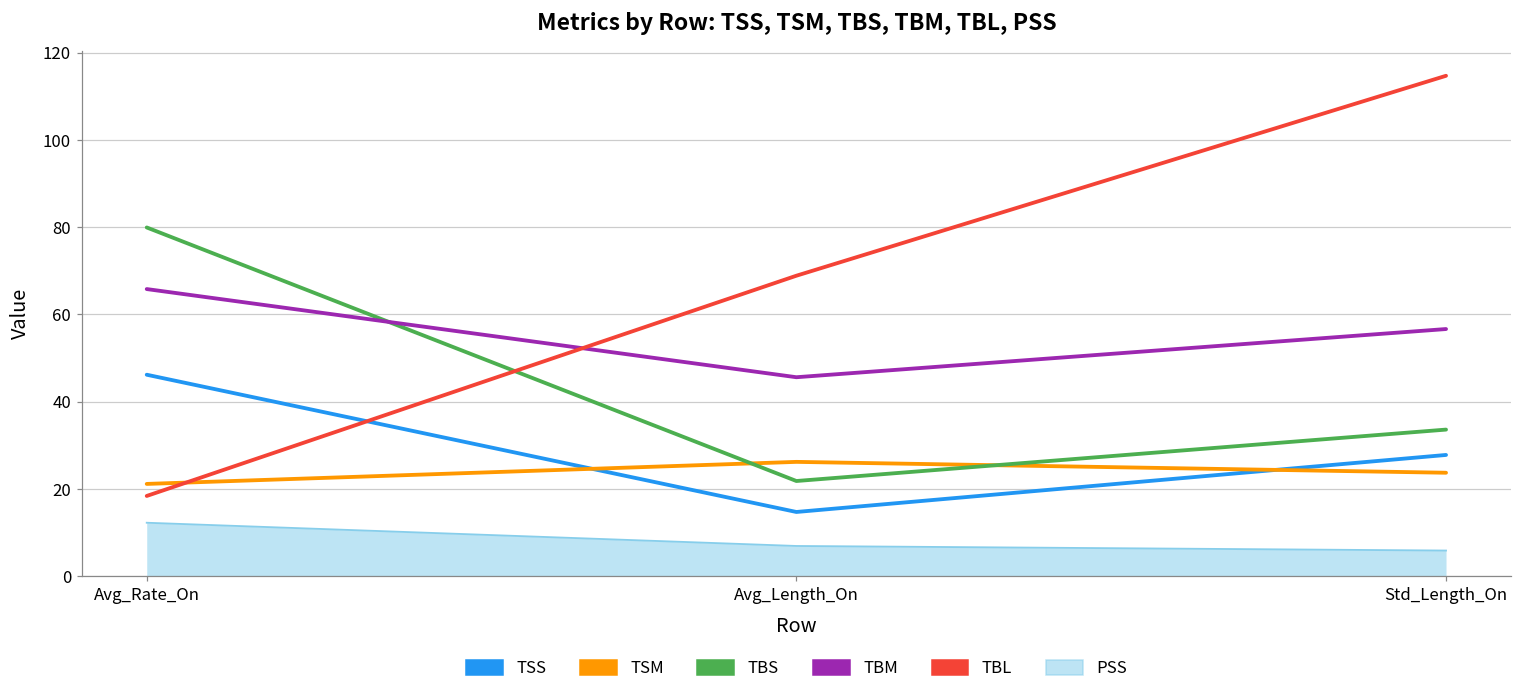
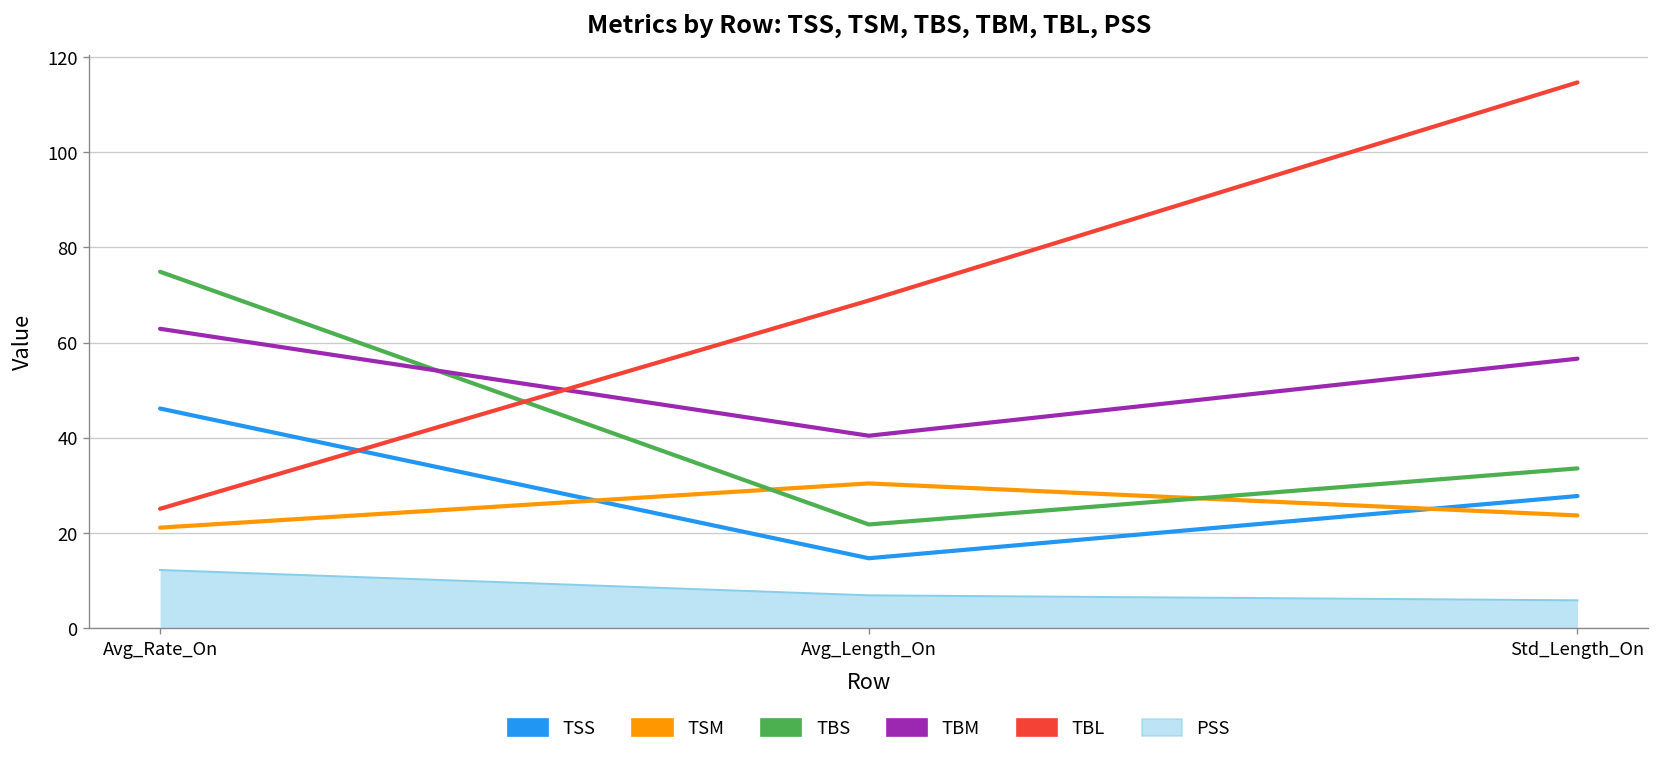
  {
    "PSS": {
      "Avg_Rate_On": 12,
      "Avg_Length_On": 7,
      "Std_Length_On": 6
    },
    "TSS": {
      "Avg_Rate_On": 46,
      "Avg_Length_On": 15,
      "Std_Length_On": 28
    },
    "TSM": {
      "Avg_Rate_On": 21,
-     "Avg_Length_On": 26,
+     "Avg_Length_On": 30,
      "Std_Length_On": 24
    },
    "TBS": {
-     "Avg_Rate_On": 80,
+     "Avg_Rate_On": 75,
      "Avg_Length_On": 22,
      "Std_Length_On": 34
    },
    "TBM": {
-     "Avg_Rate_On": 66,
-     "Avg_Length_On": 46,
+     "Avg_Rate_On": 63,
+     "Avg_Length_On": 40,
      "Std_Length_On": 57
    },
    "TBL": {
-     "Avg_Rate_On": 18,
+     "Avg_Rate_On": 25,
      "Avg_Length_On": 69,
      "Std_Length_On": 115
    }
  }
